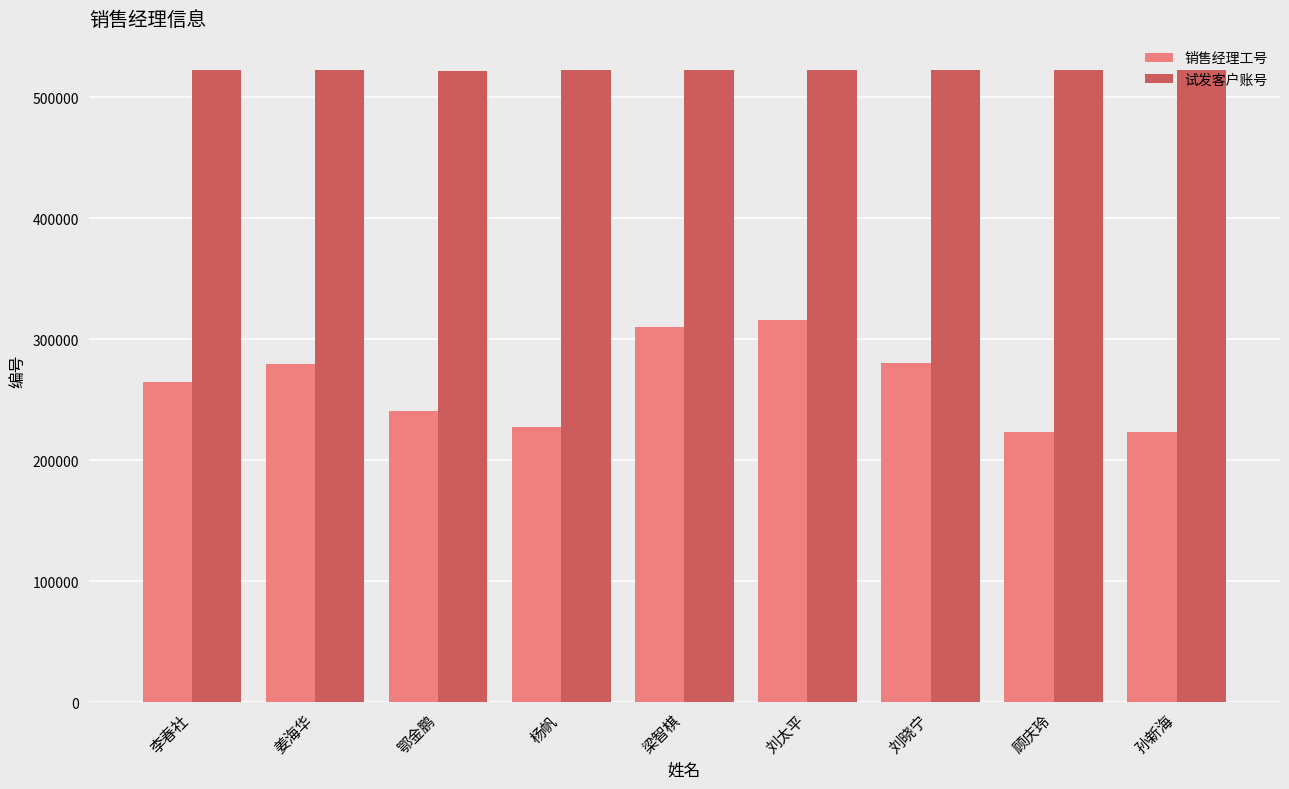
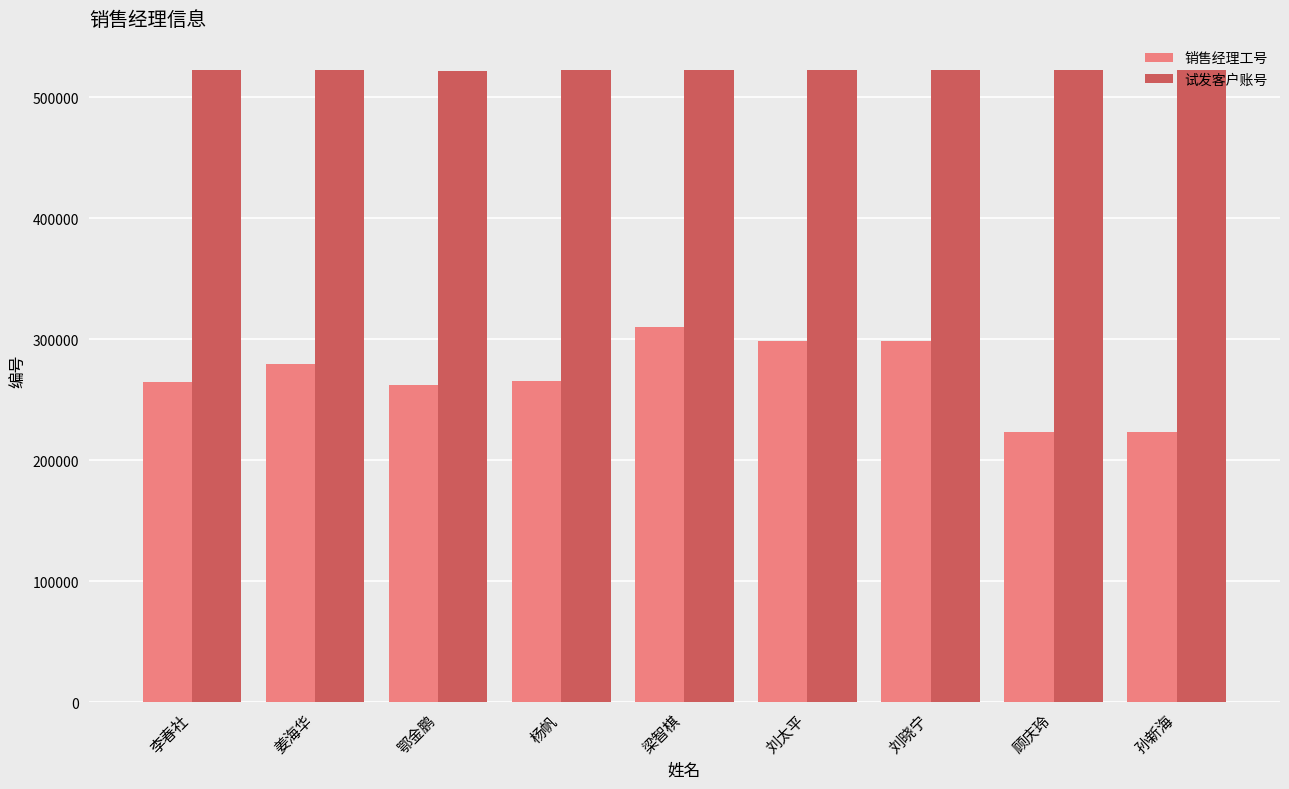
  {
    "销售经理工号": {
      "李春社": 265000,
      "姜海华": 279000,
-     "鄂金鹏": 241000,
-     "杨帆": 228000,
+     "鄂金鹏": 262000,
+     "杨帆": 266000,
      "梁智棋": 310000,
-     "刘太平": 316000,
-     "刘晓宁": 281000,
+     "刘太平": 299000,
+     "刘晓宁": 299000,
      "顾庆玲": 223000,
      "孙新海": 223000
    },
    "试发客户账号": {
      "李春社": 522000,
      "姜海华": 522000,
      "鄂金鹏": 522000,
      "杨帆": 522000,
      "梁智棋": 522000,
      "刘太平": 522000,
      "刘晓宁": 522000,
      "顾庆玲": 522000,
      "孙新海": 522000
    }
  }
